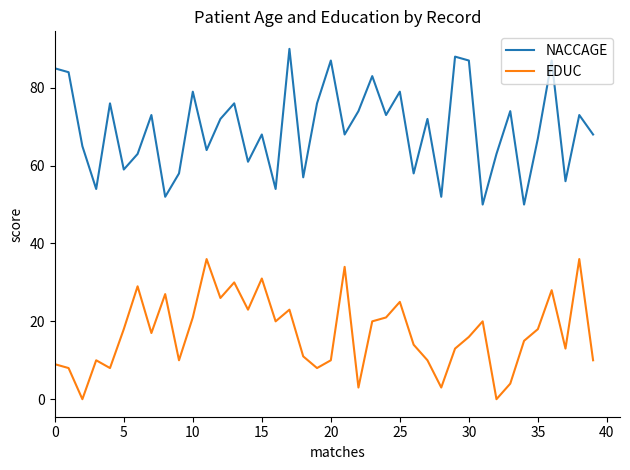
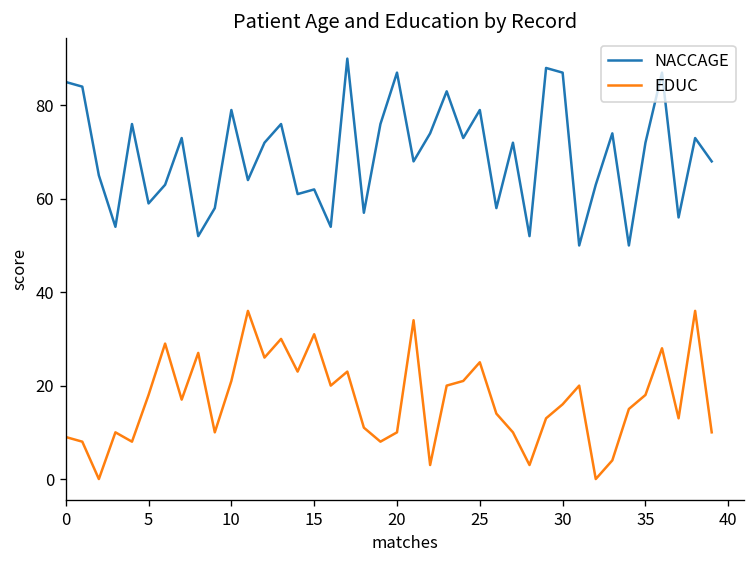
  {
    "NACCAGE": {
      "0": 85,
      "5": 59,
      "10": 79,
-     "15": 68,
+     "15": 62,
      "20": 87,
      "25": 79,
      "30": 87,
-     "35": 67
+     "35": 72
    },
    "EDUC": {
      "0": 9,
      "5": 18,
      "10": 21,
      "15": 31,
      "20": 10,
      "25": 25,
      "30": 16,
      "35": 18
    }
  }
